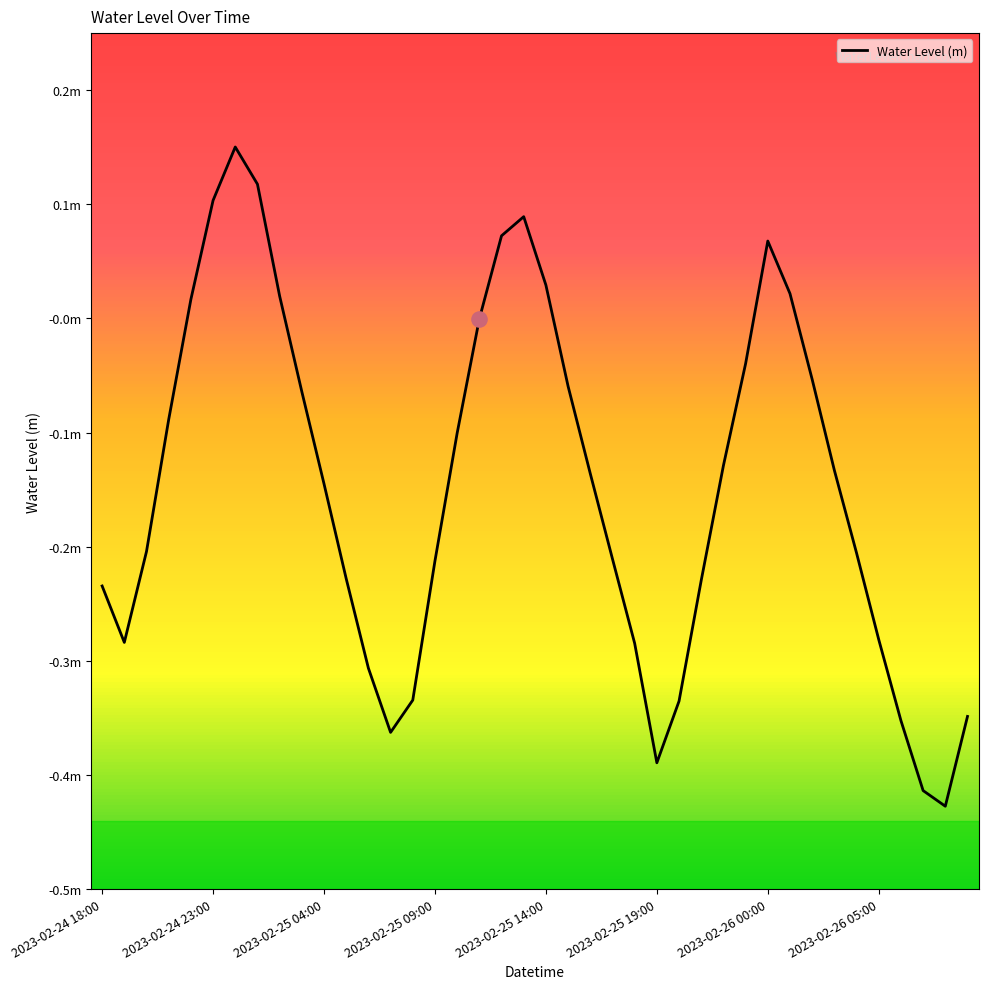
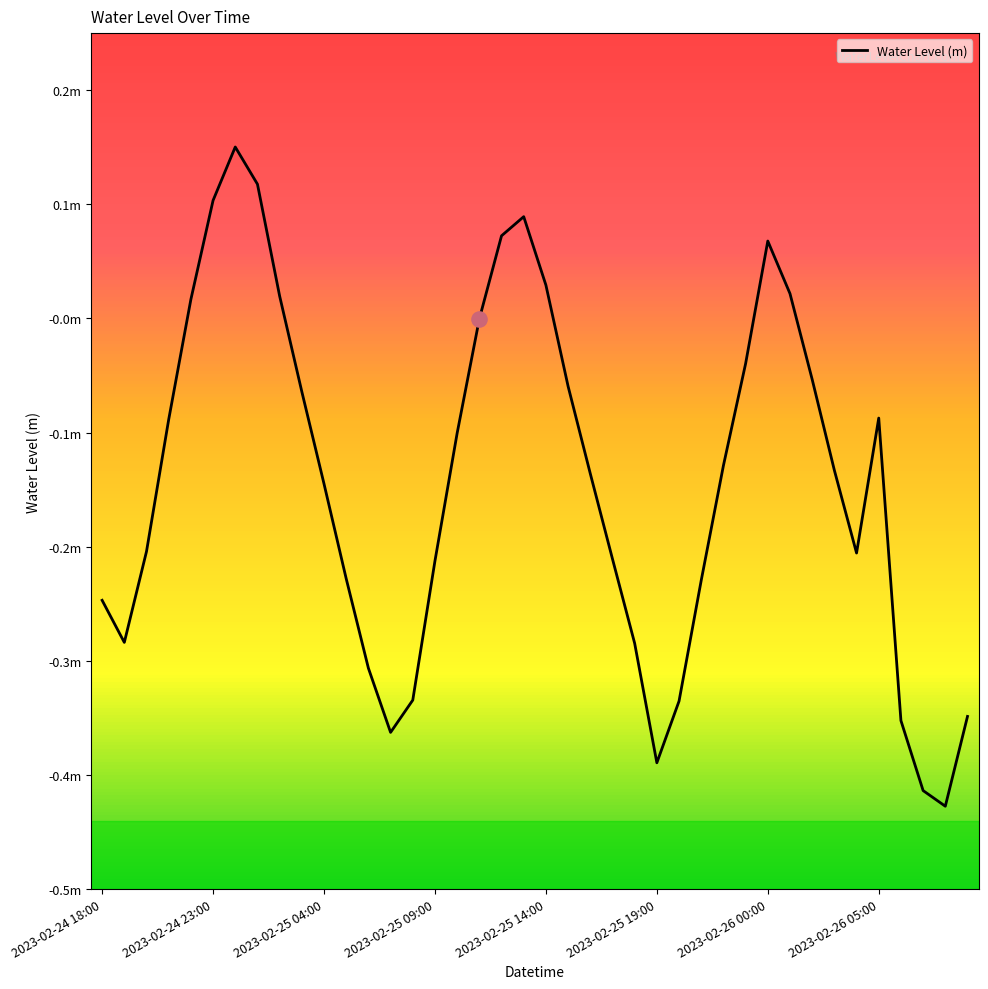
  {
    "Water Level (m)": {
-     "2023-02-24 18:00": "-0.234m",
+     "2023-02-24 18:00": "-0.247m",
      "2023-02-24 23:00": "0.103m",
      "2023-02-25 04:00": "-0.145m",
      "2023-02-25 09:00": "-0.212m",
      "2023-02-25 14:00": "0.029m",
      "2023-02-25 19:00": "-0.389m",
      "2023-02-26 00:00": "0.068m",
-     "2023-02-26 05:00": "-0.281m"
+     "2023-02-26 05:00": "-0.087m"
    }
  }
